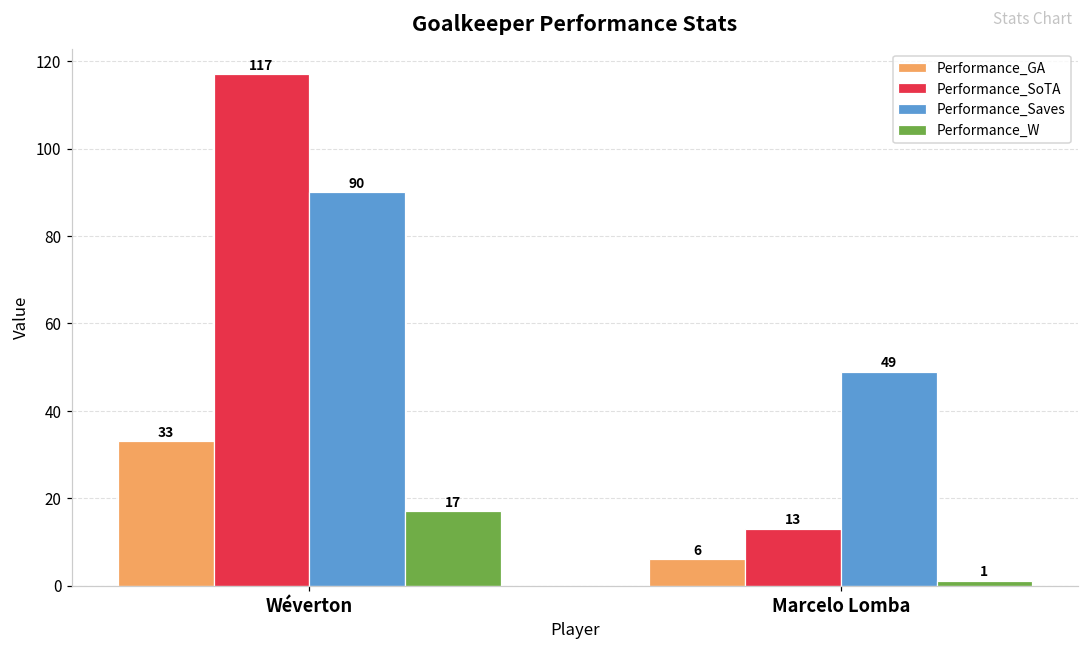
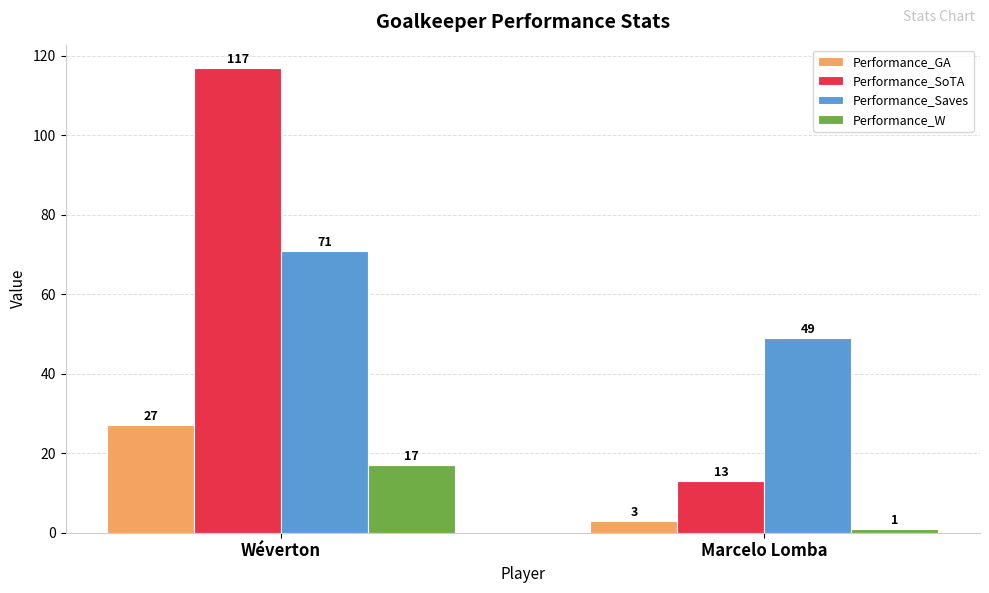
  {
    "Performance_GA": {
-     "Wéverton": 33,
-     "Marcelo Lomba": 6
+     "Wéverton": 27,
+     "Marcelo Lomba": 3
    },
    "Performance_SoTA": {
      "Wéverton": 117,
      "Marcelo Lomba": 13
    },
    "Performance_Saves": {
-     "Wéverton": 90,
+     "Wéverton": 71,
      "Marcelo Lomba": 49
    },
    "Performance_W": {
      "Wéverton": 17,
      "Marcelo Lomba": 1
    }
  }
